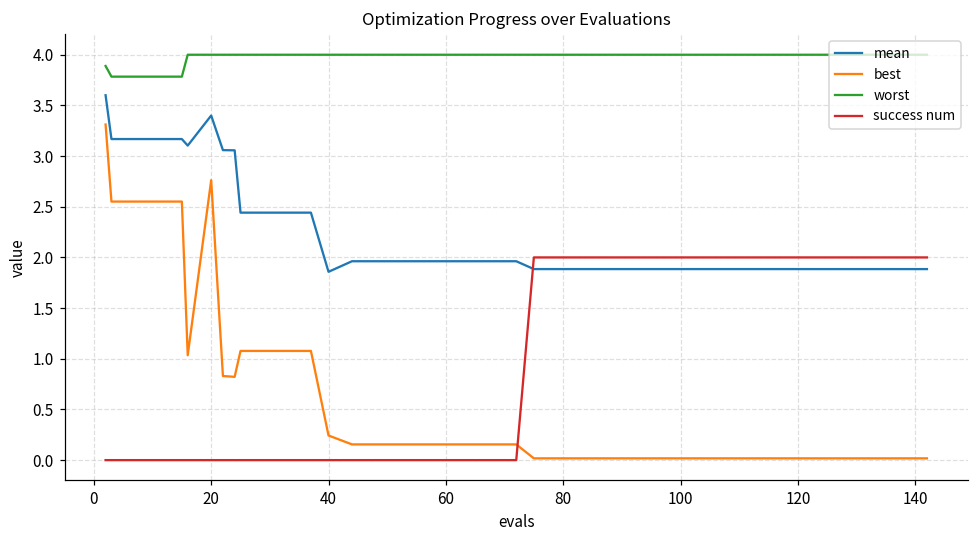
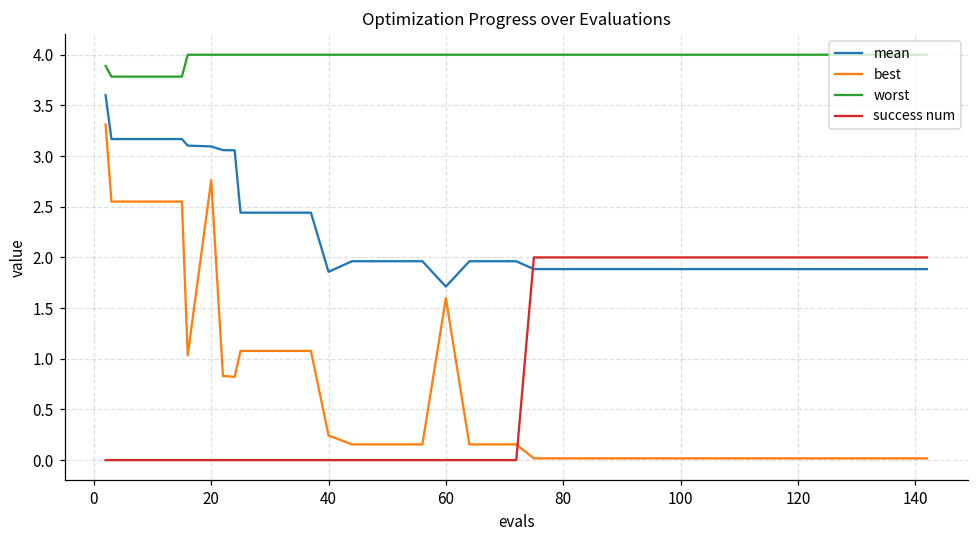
  {
    "mean": {
-     "20": 3.4,
+     "20": 3.1,
      "40": 1.9,
-     "60": 2.0
+     "60": 1.7
    },
    "best": {
      "20": 2.8,
      "40": 0.2,
-     "60": 0.2
+     "60": 1.6
    },
    "worst": {
      "20": 4.0,
      "40": 4.0,
      "60": 4.0
    },
    "success num": {
      "20": 0.0,
      "40": 0.0,
      "60": 0.0
    }
  }
